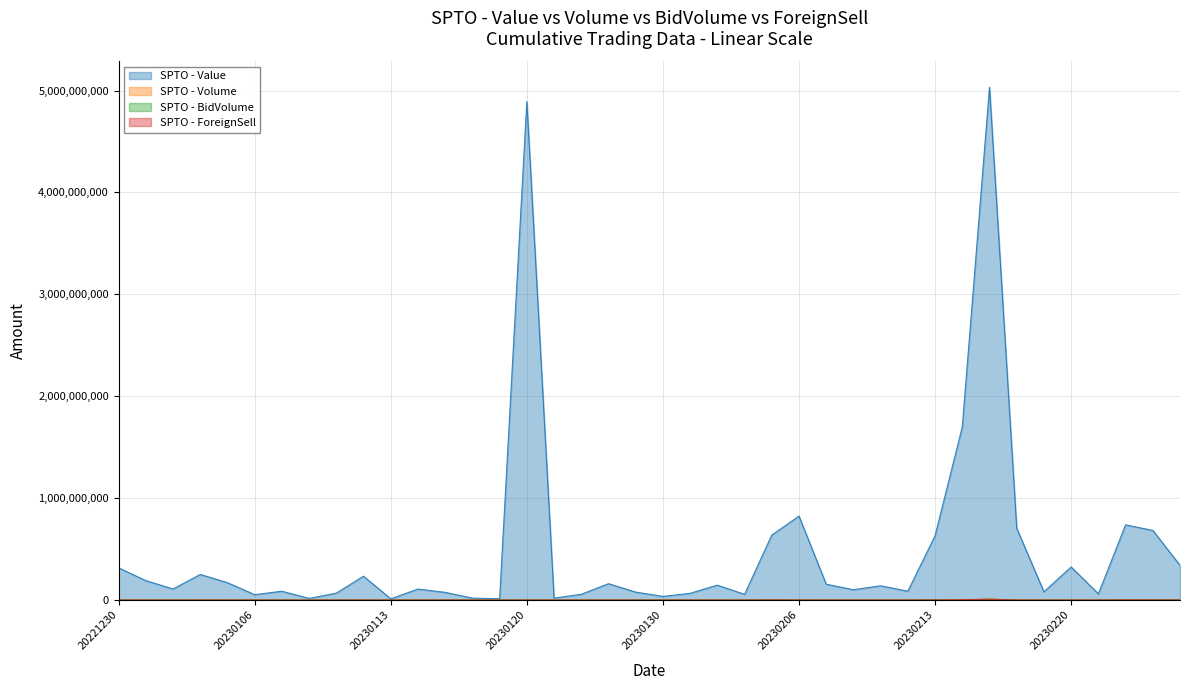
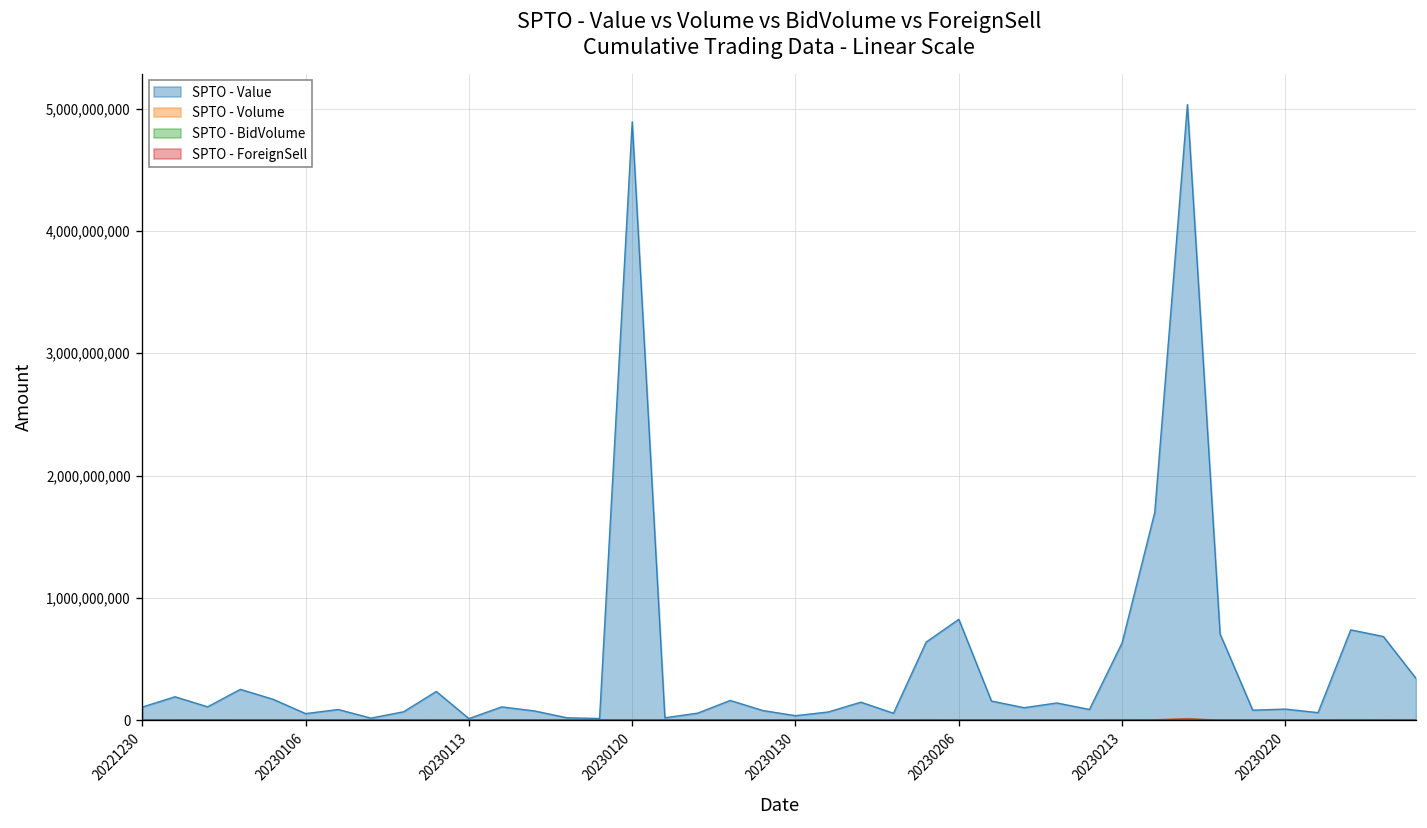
  {
    "SPTO - Value": {
-     "20221230": "320,000,000",
+     "20221230": "110,000,000",
      "20230106": "50,000,000",
      "20230120": "4,890,000,000",
      "20230130": "40,000,000",
      "20230206": "820,000,000",
      "20230213": "630,000,000",
-     "20230220": "330,000,000"
+     "20230220": "90,000,000"
    },
    "SPTO - ForeignSell": {
      "20221230": "0",
      "20230106": "0",
      "20230120": "0",
      "20230130": "0",
      "20230206": "0",
      "20230213": "0",
      "20230220": "0"
    }
  }
